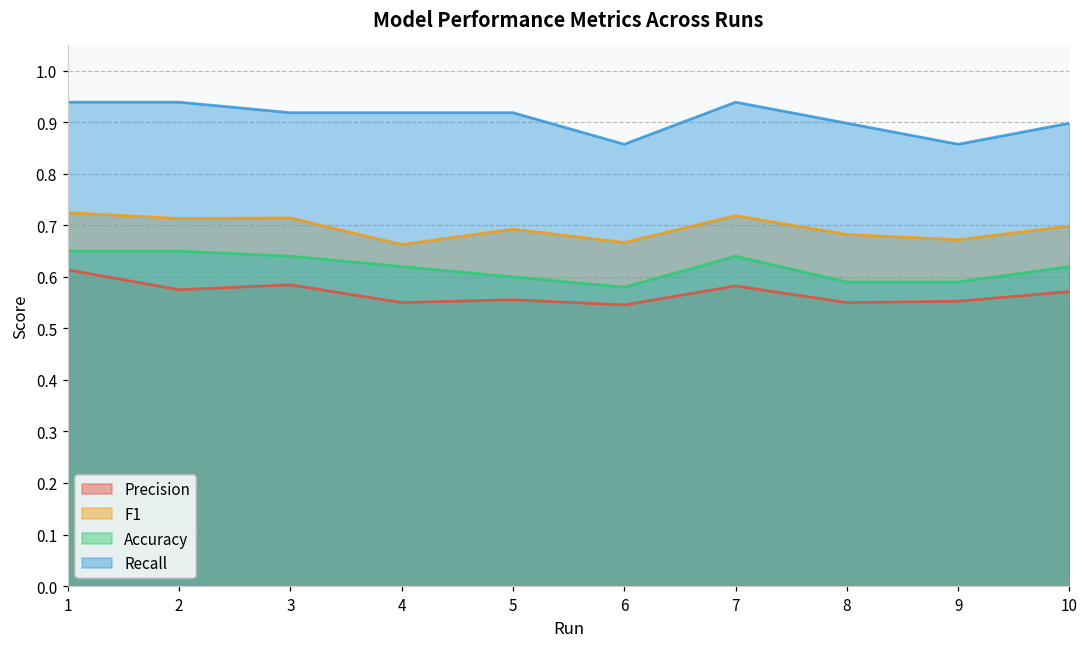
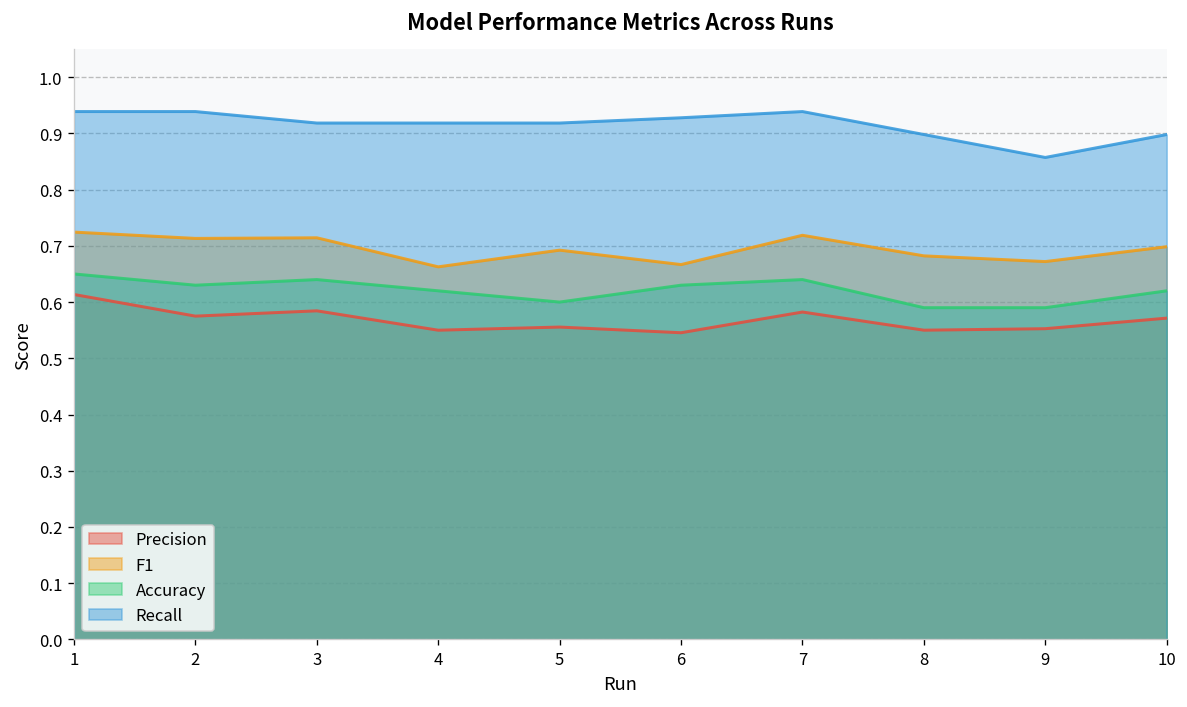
  {
    "Precision": {
      "1": 0.61,
      "2": 0.58,
      "3": 0.58,
      "4": 0.55,
      "5": 0.56,
      "6": 0.55,
      "7": 0.58,
      "8": 0.55,
      "9": 0.55,
      "10": 0.57
    },
    "F1": {
      "1": 0.72,
      "2": 0.71,
      "3": 0.71,
      "4": 0.66,
      "5": 0.69,
      "6": 0.67,
      "7": 0.72,
      "8": 0.68,
      "9": 0.67,
      "10": 0.70
    },
    "Accuracy": {
      "1": 0.65,
-     "2": 0.65,
+     "2": 0.63,
      "3": 0.64,
      "4": 0.62,
      "5": 0.60,
-     "6": 0.58,
+     "6": 0.63,
      "7": 0.64,
      "8": 0.59,
      "9": 0.59,
      "10": 0.62
    },
    "Recall": {
      "1": 0.94,
      "2": 0.94,
      "3": 0.92,
      "4": 0.92,
      "5": 0.92,
-     "6": 0.86,
+     "6": 0.93,
      "7": 0.94,
      "8": 0.90,
      "9": 0.86,
      "10": 0.90
    }
  }
